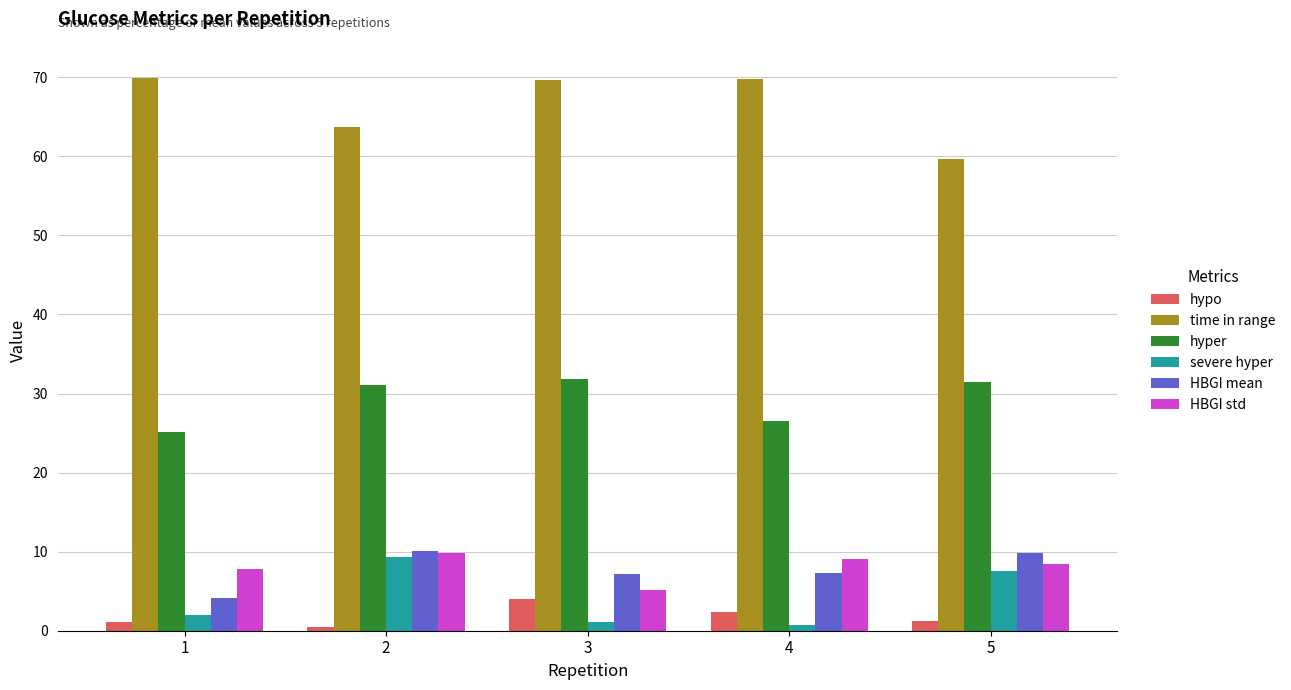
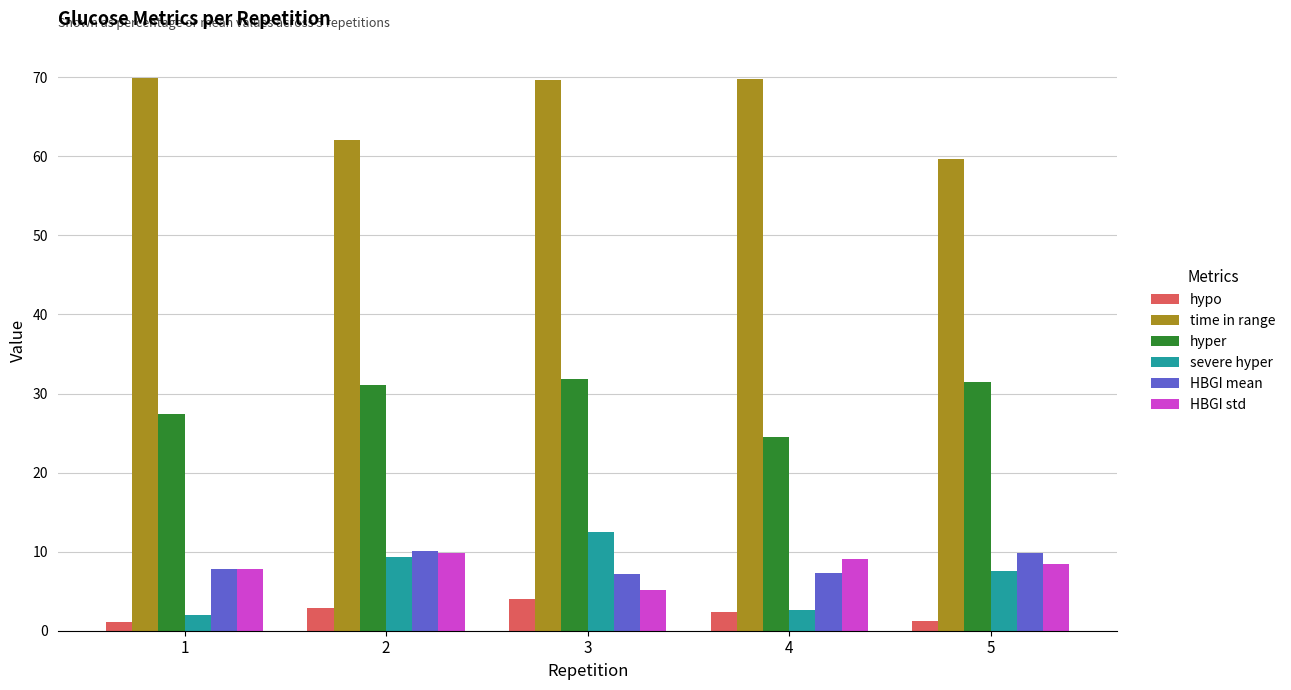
  {
    "hypo": {
      "1": 1,
-     "2": 0,
+     "2": 3,
      "3": 4,
      "4": 2,
      "5": 1
    },
    "time in range": {
      "1": 70,
-     "2": 64,
+     "2": 62,
      "3": 70,
      "4": 70,
      "5": 60
    },
    "hyper": {
-     "1": 25,
+     "1": 27,
      "2": 31,
      "3": 32,
-     "4": 26,
+     "4": 24,
      "5": 32
    },
    "severe hyper": {
      "1": 2,
      "2": 9,
-     "3": 1,
-     "4": 1,
+     "3": 12,
+     "4": 3,
      "5": 8
    },
    "HBGI mean": {
-     "1": 4,
+     "1": 8,
      "2": 10,
      "3": 7,
      "4": 7,
      "5": 10
    },
    "HBGI std": {
      "1": 8,
      "2": 10,
      "3": 5,
      "4": 9,
      "5": 8
    }
  }
